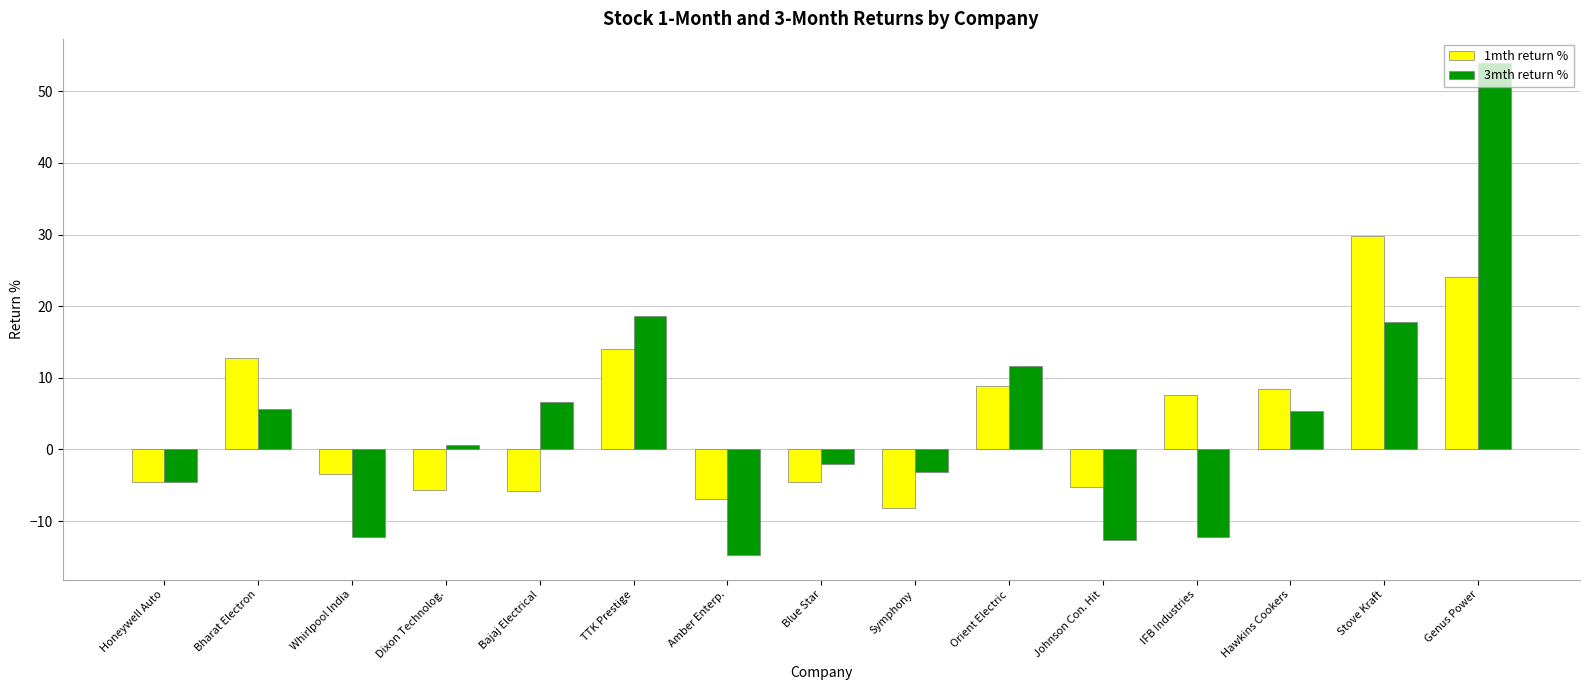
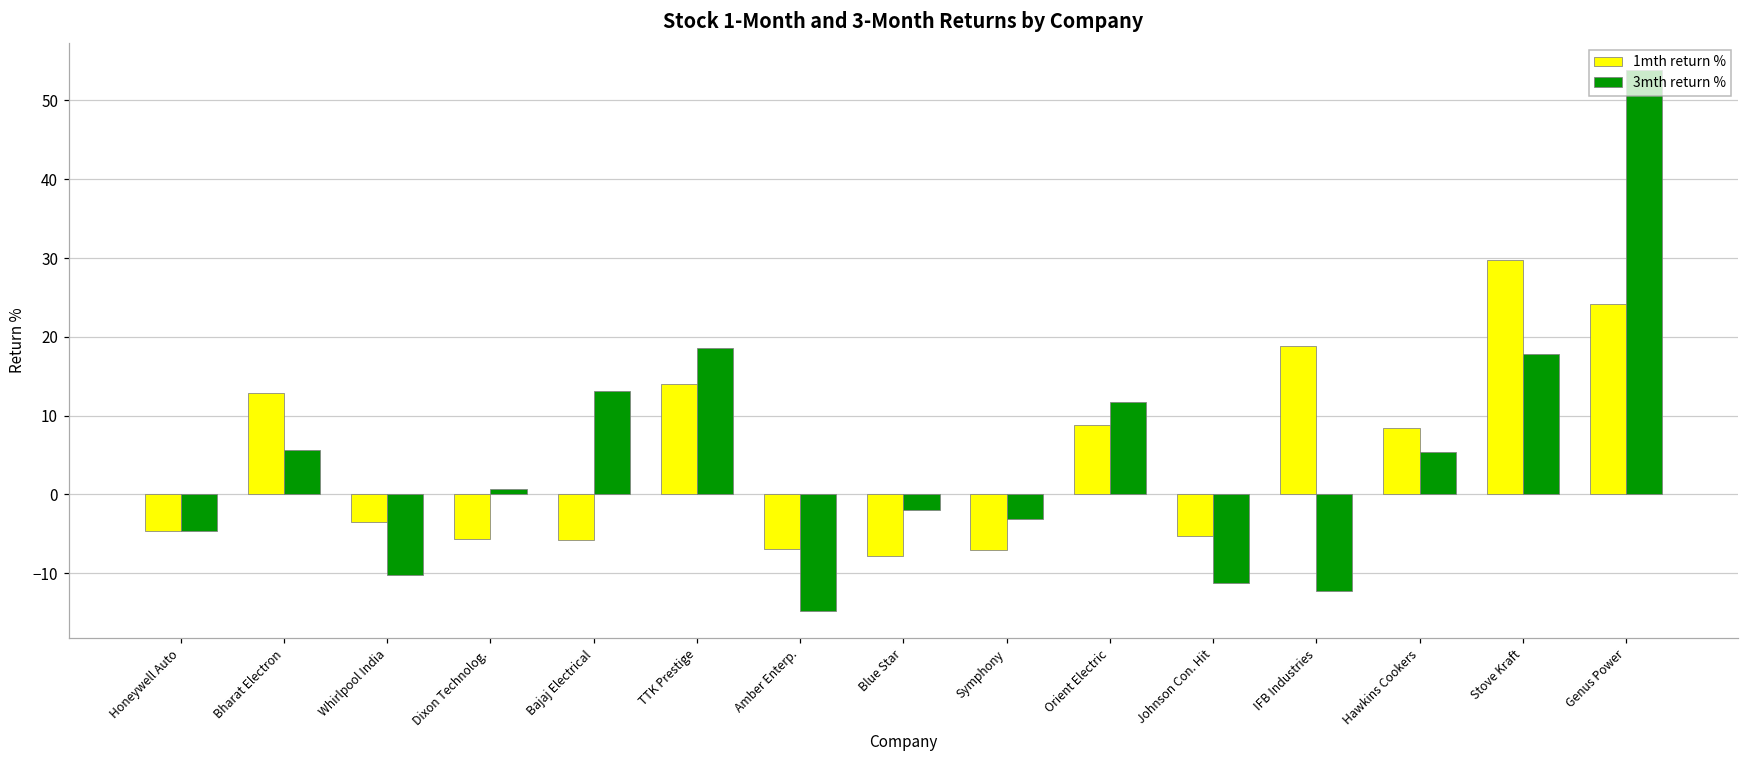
  {
    "1mth return %": {
      "Honeywell Auto": -5,
      "Bharat Electron": 13,
      "Whirlpool India": -3,
      "Dixon Technolog.": -6,
      "Bajaj Electrical": -6,
      "TTK Prestige": 14,
      "Amber Enterp.": -7,
-     "Blue Star": -5,
-     "Symphony": -8,
+     "Blue Star": -8,
+     "Symphony": -7,
      "Orient Electric": 9,
      "Johnson Con. Hit": -5,
-     "IFB Industries": 8,
+     "IFB Industries": 19,
      "Hawkins Cookers": 8,
      "Stove Kraft": 30,
      "Genus Power": 24
    },
    "3mth return %": {
      "Honeywell Auto": -5,
      "Bharat Electron": 6,
-     "Whirlpool India": -12,
+     "Whirlpool India": -10,
      "Dixon Technolog.": 1,
-     "Bajaj Electrical": 7,
+     "Bajaj Electrical": 13,
      "TTK Prestige": 19,
      "Amber Enterp.": -15,
      "Blue Star": -2,
      "Symphony": -3,
      "Orient Electric": 12,
-     "Johnson Con. Hit": -13,
+     "Johnson Con. Hit": -11,
      "IFB Industries": -12,
      "Hawkins Cookers": 5,
      "Stove Kraft": 18
    }
  }
